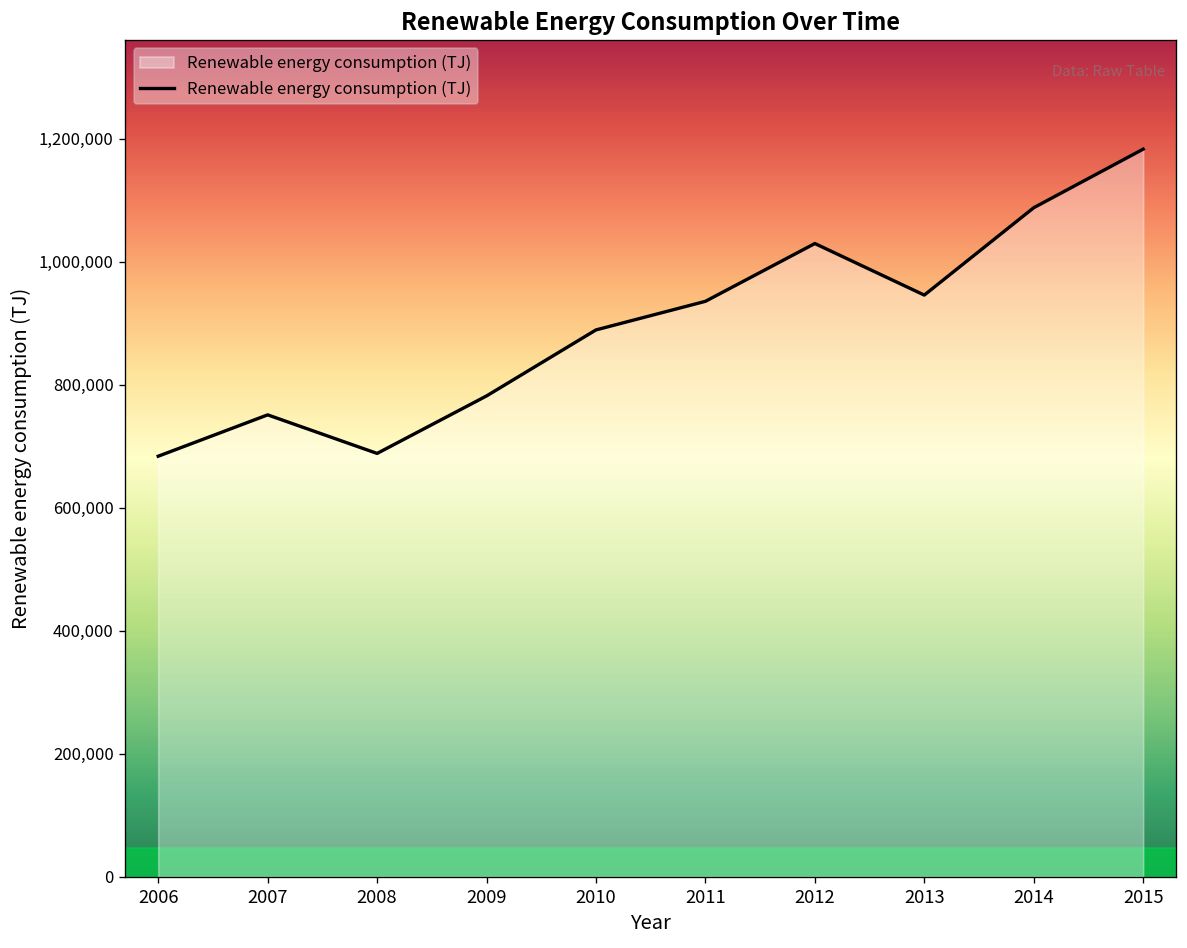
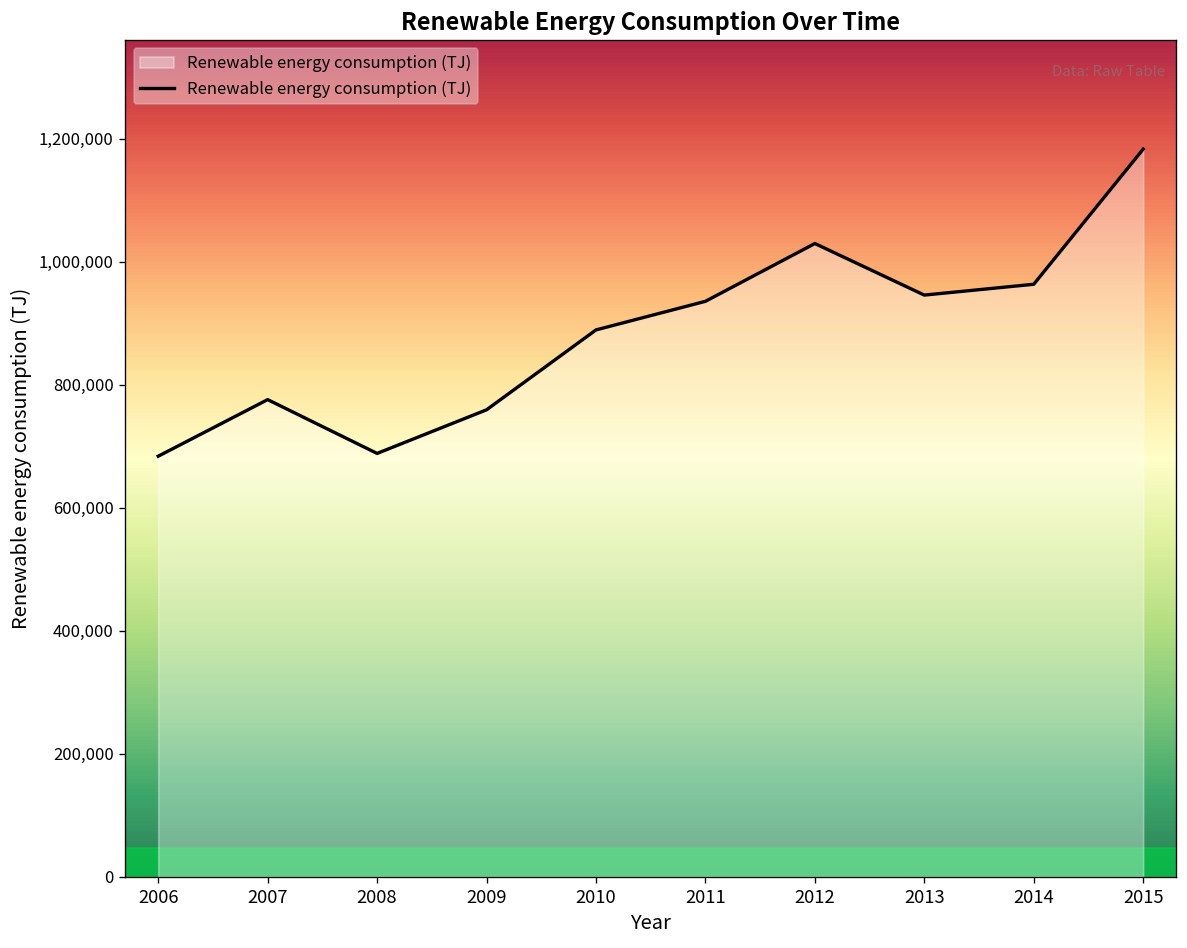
  {
    "2006": "680,000",
-   "2007": "750,000",
+   "2007": "780,000",
    "2008": "690,000",
-   "2009": "780,000",
+   "2009": "760,000",
    "2010": "890,000",
    "2011": "940,000",
    "2012": "1,030,000",
    "2013": "950,000",
-   "2014": "1,090,000",
+   "2014": "960,000",
    "2015": "1,180,000"
  }
